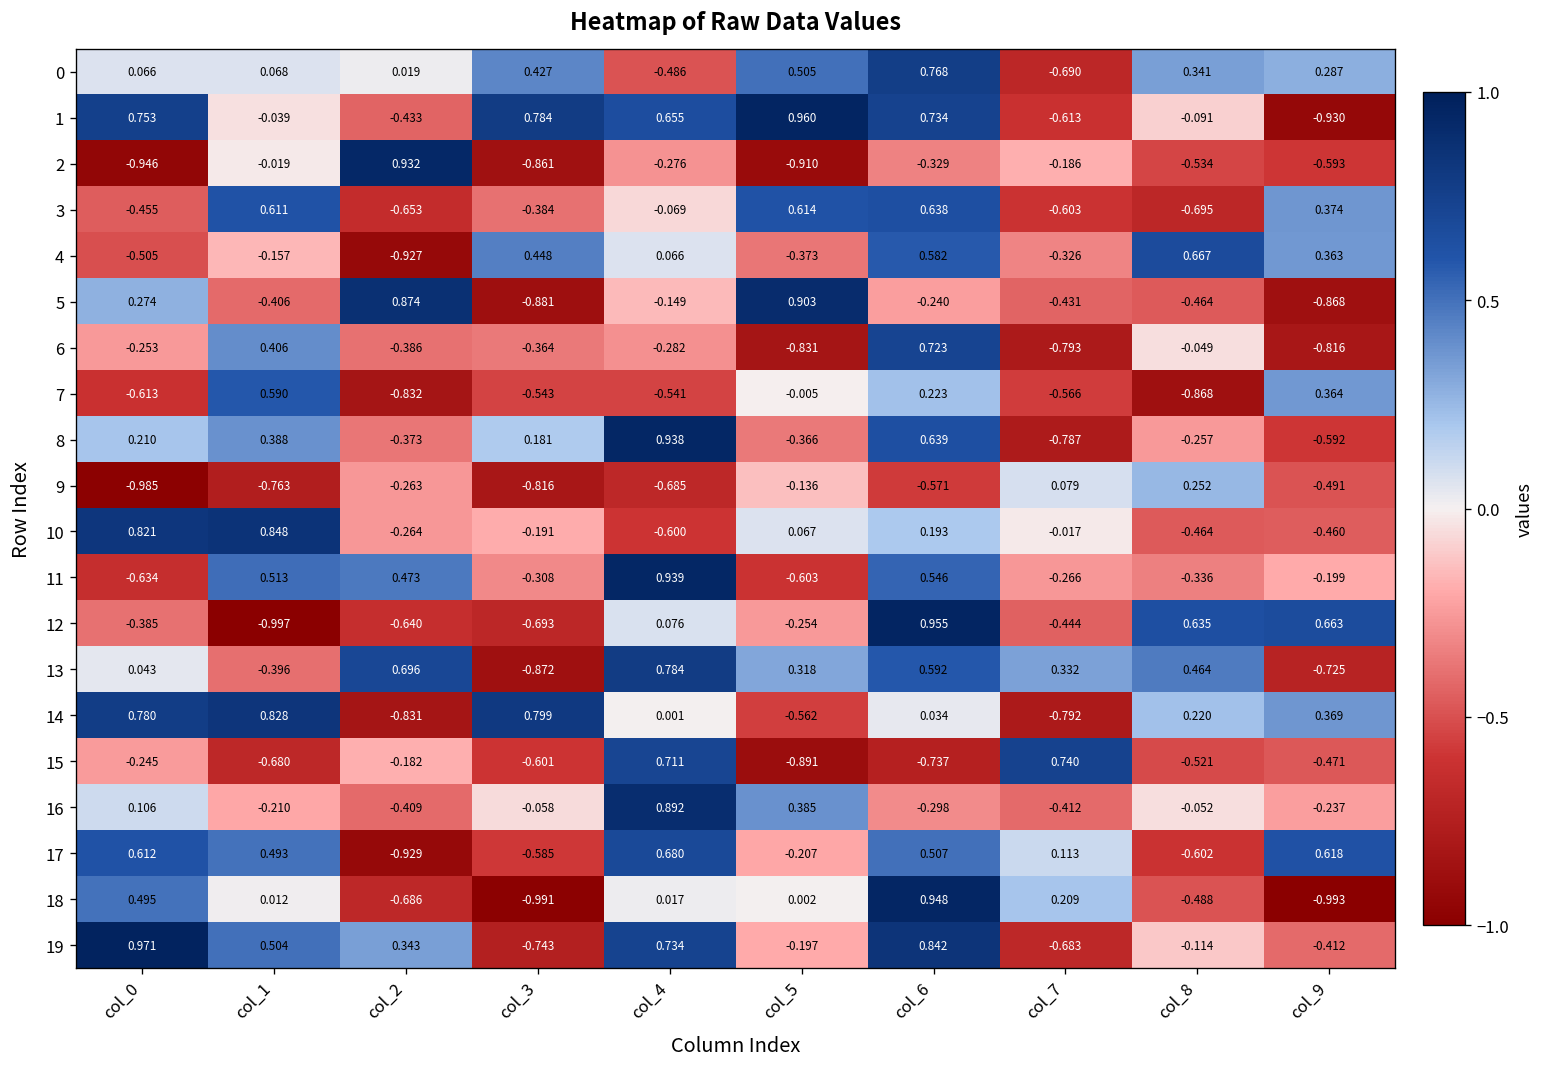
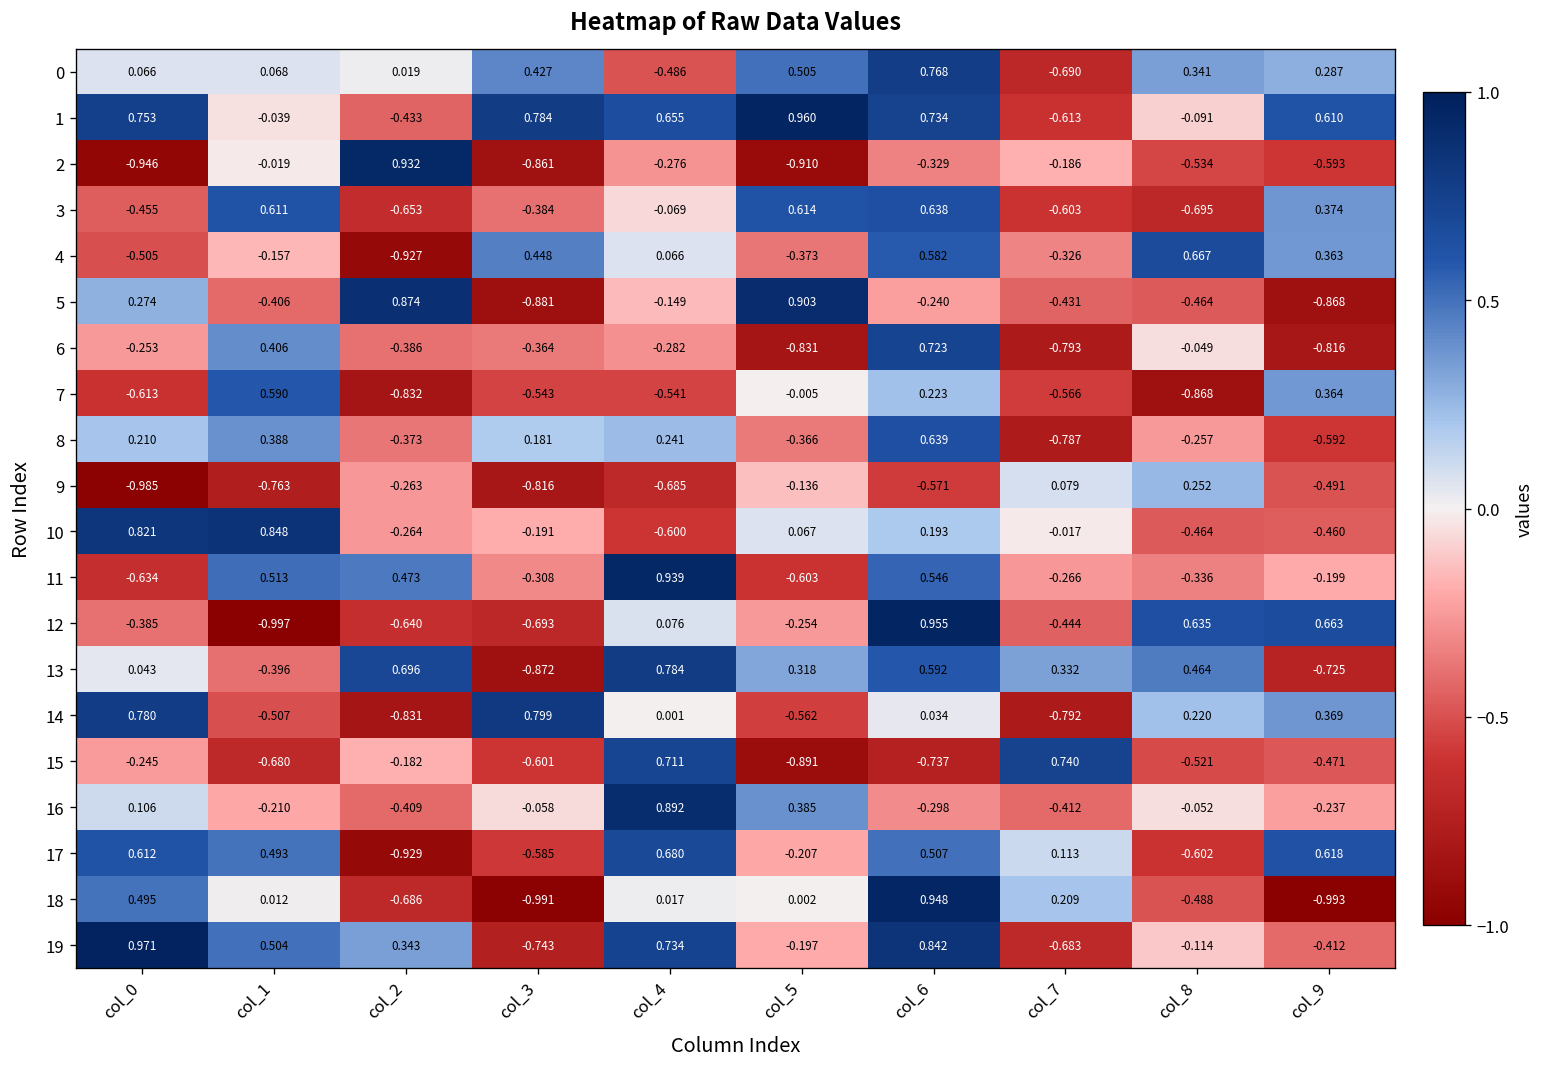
  {
    "0": {
      "col_0": 0.066,
      "col_1": 0.068,
      "col_2": 0.019,
      "col_3": 0.427,
      "col_4": -0.486,
      "col_5": 0.505,
      "col_6": 0.768,
      "col_7": -0.690,
      "col_8": 0.341,
      "col_9": 0.287
    },
    "1": {
      "col_0": 0.753,
      "col_1": -0.039,
      "col_2": -0.433,
      "col_3": 0.784,
      "col_4": 0.655,
      "col_5": 0.960,
      "col_6": 0.734,
      "col_7": -0.613,
      "col_8": -0.091,
-     "col_9": -0.930
+     "col_9": 0.610
    },
    "2": {
      "col_0": -0.946,
      "col_1": -0.019,
      "col_2": 0.932,
      "col_3": -0.861,
      "col_4": -0.276,
      "col_5": -0.910,
      "col_6": -0.329,
      "col_7": -0.186,
      "col_8": -0.534,
      "col_9": -0.593
    },
    "3": {
      "col_0": -0.455,
      "col_1": 0.611,
      "col_2": -0.653,
      "col_3": -0.384,
      "col_4": -0.069,
      "col_5": 0.614,
      "col_6": 0.638,
      "col_7": -0.603,
      "col_8": -0.695,
      "col_9": 0.374
    },
    "4": {
      "col_0": -0.505,
      "col_1": -0.157,
      "col_2": -0.927,
      "col_3": 0.448,
      "col_4": 0.066,
      "col_5": -0.373,
      "col_6": 0.582,
      "col_7": -0.326,
      "col_8": 0.667,
      "col_9": 0.363
    },
    "5": {
      "col_0": 0.274,
      "col_1": -0.406,
      "col_2": 0.874,
      "col_3": -0.881,
      "col_4": -0.149,
      "col_5": 0.903,
      "col_6": -0.240,
      "col_7": -0.431,
      "col_8": -0.464,
      "col_9": -0.868
    },
    "6": {
      "col_0": -0.253,
      "col_1": 0.406,
      "col_2": -0.386,
      "col_3": -0.364,
      "col_4": -0.282,
      "col_5": -0.831,
      "col_6": 0.723,
      "col_7": -0.793,
      "col_8": -0.049,
      "col_9": -0.816
    },
    "7": {
      "col_0": -0.613,
      "col_1": 0.590,
      "col_2": -0.832,
      "col_3": -0.543,
      "col_4": -0.541,
      "col_5": -0.005,
      "col_6": 0.223,
      "col_7": -0.566,
      "col_8": -0.868,
      "col_9": 0.364
    },
    "8": {
      "col_0": 0.210,
      "col_1": 0.388,
      "col_2": -0.373,
      "col_3": 0.181,
-     "col_4": 0.938,
+     "col_4": 0.241,
      "col_5": -0.366,
      "col_6": 0.639,
      "col_7": -0.787,
      "col_8": -0.257,
      "col_9": -0.592
    },
    "9": {
      "col_0": -0.985,
      "col_1": -0.763,
      "col_2": -0.263,
      "col_3": -0.816,
      "col_4": -0.685,
      "col_5": -0.136,
      "col_6": -0.571,
      "col_7": 0.079,
      "col_8": 0.252,
      "col_9": -0.491
    },
    "10": {
      "col_0": 0.821,
      "col_1": 0.848,
      "col_2": -0.264,
      "col_3": -0.191,
      "col_4": -0.600,
      "col_5": 0.067,
      "col_6": 0.193,
      "col_7": -0.017,
      "col_8": -0.464,
      "col_9": -0.460
    },
    "11": {
      "col_0": -0.634,
      "col_1": 0.513,
      "col_2": 0.473,
      "col_3": -0.308,
      "col_4": 0.939,
      "col_5": -0.603,
      "col_6": 0.546,
      "col_7": -0.266,
      "col_8": -0.336,
      "col_9": -0.199
    },
    "12": {
      "col_0": -0.385,
      "col_1": -0.997,
      "col_2": -0.640,
      "col_3": -0.693,
      "col_4": 0.076,
      "col_5": -0.254,
      "col_6": 0.955,
      "col_7": -0.444,
      "col_8": 0.635,
      "col_9": 0.663
    },
    "13": {
      "col_0": 0.043,
      "col_1": -0.396,
      "col_2": 0.696,
      "col_3": -0.872,
      "col_4": 0.784,
      "col_5": 0.318,
      "col_6": 0.592,
      "col_7": 0.332,
      "col_8": 0.464,
      "col_9": -0.725
    },
    "14": {
      "col_0": 0.780,
-     "col_1": 0.828,
+     "col_1": -0.507,
      "col_2": -0.831,
      "col_3": 0.799,
      "col_4": 0.001,
      "col_5": -0.562,
      "col_6": 0.034,
      "col_7": -0.792,
      "col_8": 0.220,
      "col_9": 0.369
    },
    "15": {
      "col_0": -0.245,
      "col_1": -0.680,
      "col_2": -0.182,
      "col_3": -0.601,
      "col_4": 0.711,
      "col_5": -0.891,
      "col_6": -0.737,
      "col_7": 0.740,
      "col_8": -0.521,
      "col_9": -0.471
    },
    "16": {
      "col_0": 0.106,
      "col_1": -0.210,
      "col_2": -0.409,
      "col_3": -0.058,
      "col_4": 0.892,
      "col_5": 0.385,
      "col_6": -0.298,
      "col_7": -0.412,
      "col_8": -0.052,
      "col_9": -0.237
    },
    "17": {
      "col_0": 0.612,
      "col_1": 0.493,
      "col_2": -0.929,
      "col_3": -0.585,
      "col_4": 0.680,
      "col_5": -0.207,
      "col_6": 0.507,
      "col_7": 0.113,
      "col_8": -0.602,
      "col_9": 0.618
    },
    "18": {
      "col_0": 0.495,
      "col_1": 0.012,
      "col_2": -0.686,
      "col_3": -0.991,
      "col_4": 0.017,
      "col_5": 0.002,
      "col_6": 0.948,
      "col_7": 0.209,
      "col_8": -0.488,
      "col_9": -0.993
    },
    "19": {
      "col_0": 0.971,
      "col_1": 0.504,
      "col_2": 0.343,
      "col_3": -0.743,
      "col_4": 0.734,
      "col_5": -0.197,
      "col_6": 0.842,
      "col_7": -0.683,
      "col_8": -0.114,
      "col_9": -0.412
    }
  }
